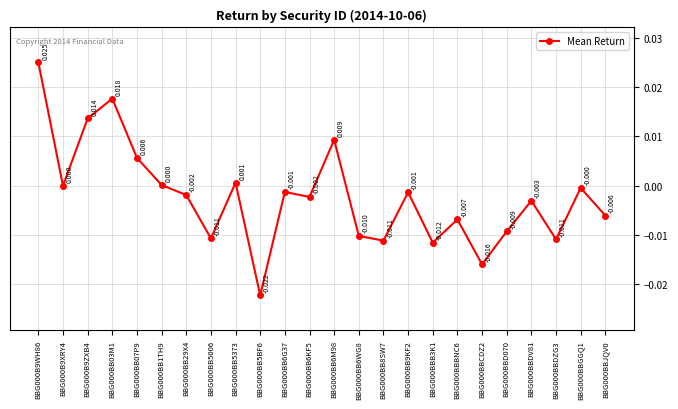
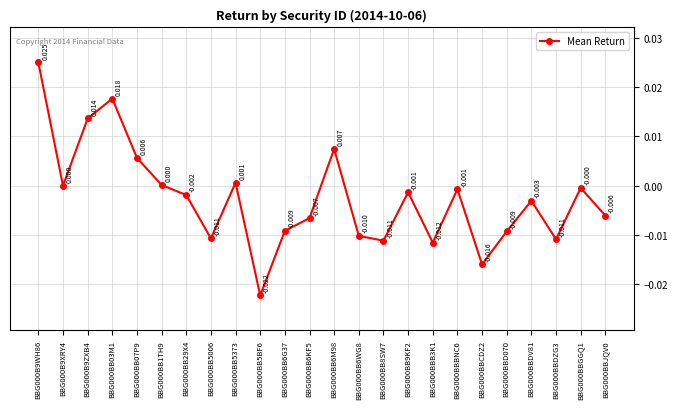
  {
    "BBG000B9XRY4": 0.000,
    "BBG000B9ZXB4": 0.014,
    "BBG000BB03M1": 0.018,
    "BBG000BB07P9": 0.006,
    "BBG000BB1TH9": 0.000,
    "BBG000BB29X4": -0.002,
    "BBG000BB5006": -0.011,
    "BBG000BB5373": 0.001,
    "BBG000BB5BF6": -0.022,
-   "BBG000BB6G37": -0.001,
-   "BBG000BB6KF5": -0.002,
-   "BBG000BB6M98": 0.009,
+   "BBG000BB6G37": -0.009,
+   "BBG000BB6KF5": -0.007,
+   "BBG000BB6M98": 0.007,
    "BBG000BB6WG8": -0.010,
    "BBG000BB8SW7": -0.011,
    "BBG000BB9KF2": -0.001,
    "BBG000BBB3K1": -0.012,
-   "BBG000BBBNC6": -0.007,
+   "BBG000BBBNC6": -0.001,
    "BBG000BBCDZ2": -0.016,
    "BBG000BBD070": -0.009,
    "BBG000BBDV81": -0.003,
    "BBG000BBDZG3": -0.011,
    "BBG000BBGGQ1": -0.000,
    "BBG000BBJQV0": -0.006
  }
